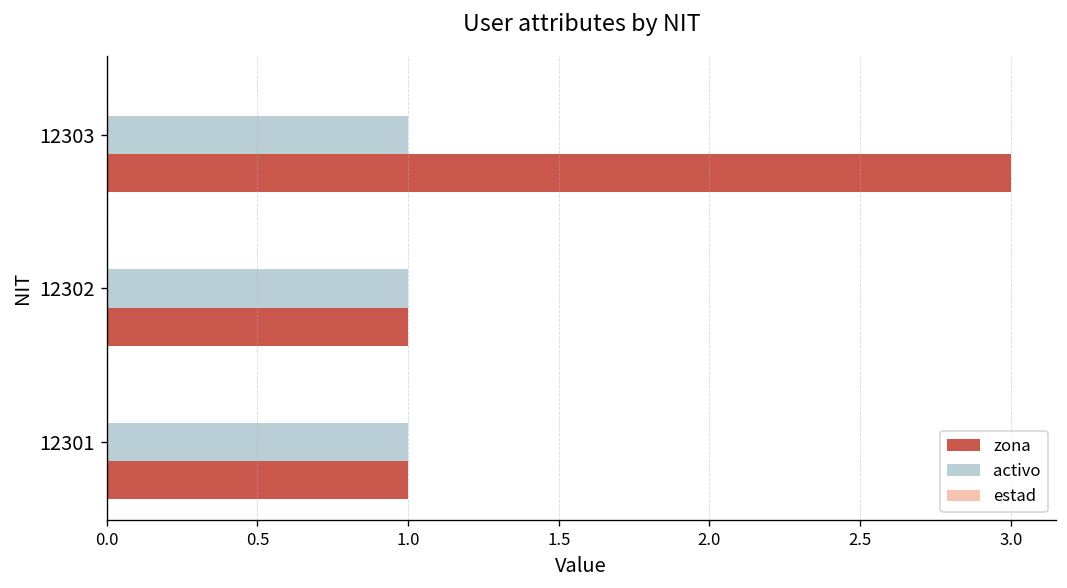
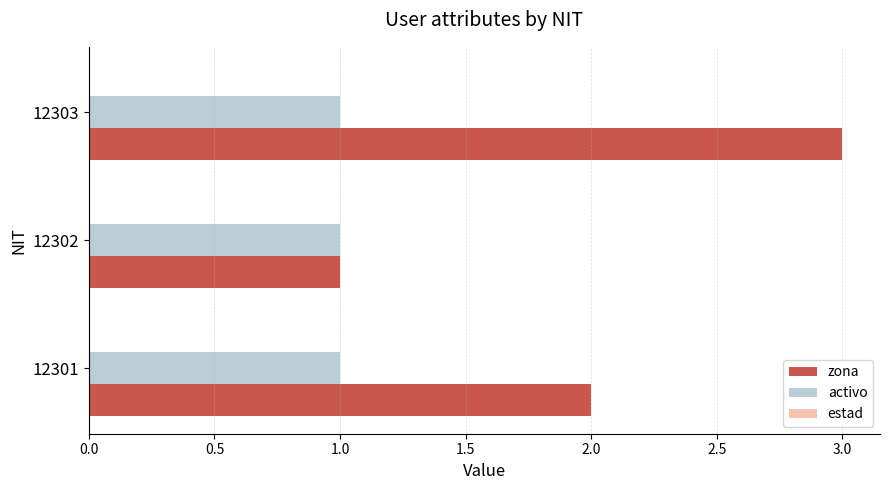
  {
    "zona": {
      "12303": 3,
      "12302": 1,
-     "12301": 1
+     "12301": 2
    },
    "activo": {
      "12303": 1,
      "12302": 1,
      "12301": 1
    },
    "estad": {
      "12303": 0,
      "12302": 0,
      "12301": 0
    }
  }
